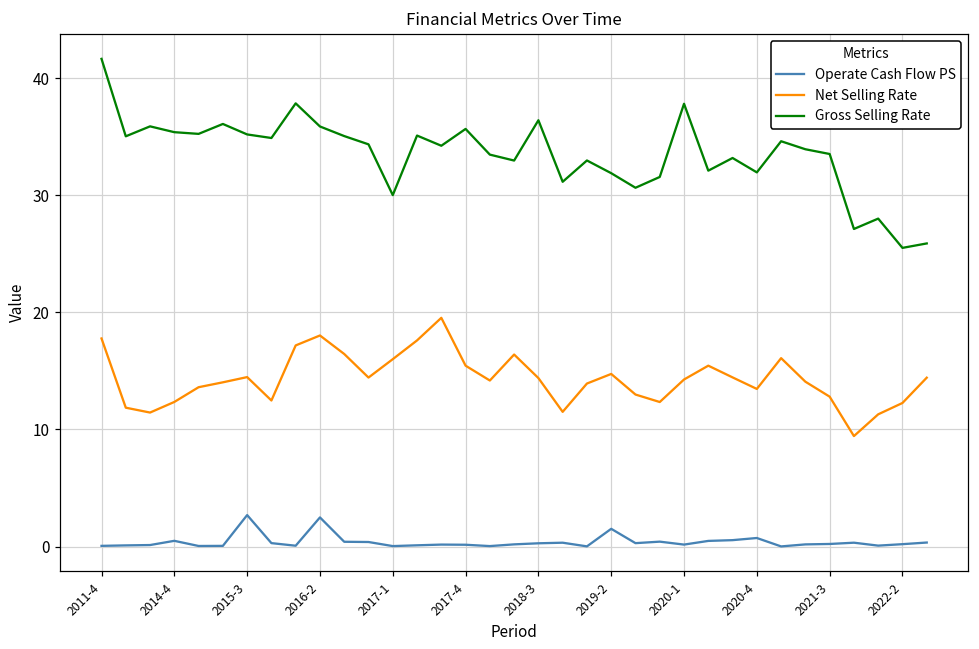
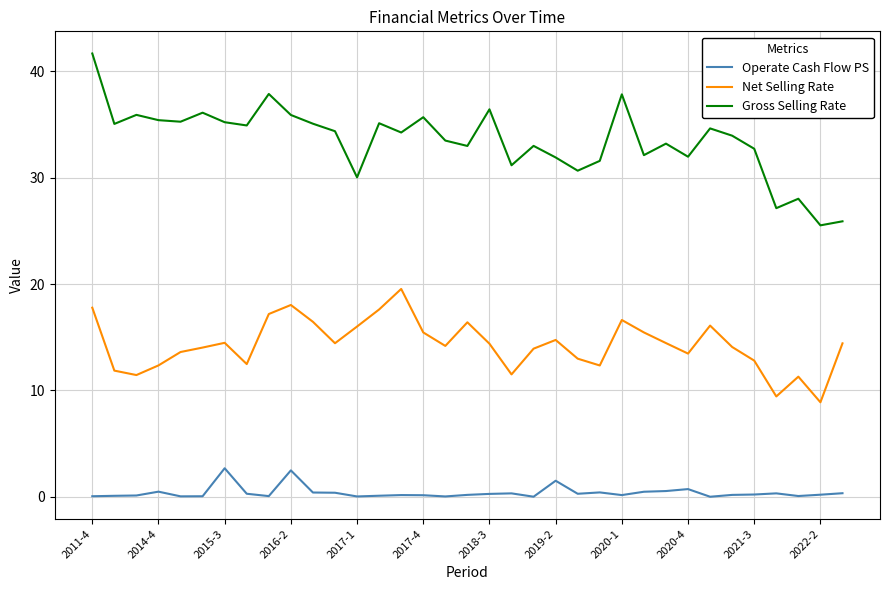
  {
    "Operate Cash Flow PS": {
      "2011-4": 0.1,
      "2014-4": 0.5,
      "2015-3": 2.7,
      "2016-2": 2.5,
      "2017-1": 0.0,
      "2017-4": 0.2,
      "2018-3": 0.3,
      "2019-2": 1.5,
      "2020-1": 0.2,
      "2020-4": 0.7,
      "2021-3": 0.2,
      "2022-2": 0.2
    },
    "Net Selling Rate": {
      "2011-4": 17.8,
      "2014-4": 12.4,
      "2015-3": 14.5,
      "2016-2": 18.0,
      "2017-1": 16.0,
      "2017-4": 15.5,
      "2018-3": 14.4,
      "2019-2": 14.7,
-     "2020-1": 14.3,
+     "2020-1": 16.6,
      "2020-4": 13.5,
      "2021-3": 12.8,
-     "2022-2": 12.3
+     "2022-2": 8.9
    },
    "Gross Selling Rate": {
      "2011-4": 41.7,
      "2014-4": 35.4,
      "2015-3": 35.2,
      "2016-2": 35.9,
      "2017-1": 30.0,
      "2017-4": 35.7,
      "2018-3": 36.4,
      "2019-2": 31.9,
      "2020-1": 37.8,
      "2020-4": 32.0,
-     "2021-3": 33.5,
+     "2021-3": 32.7,
      "2022-2": 25.5
    }
  }
